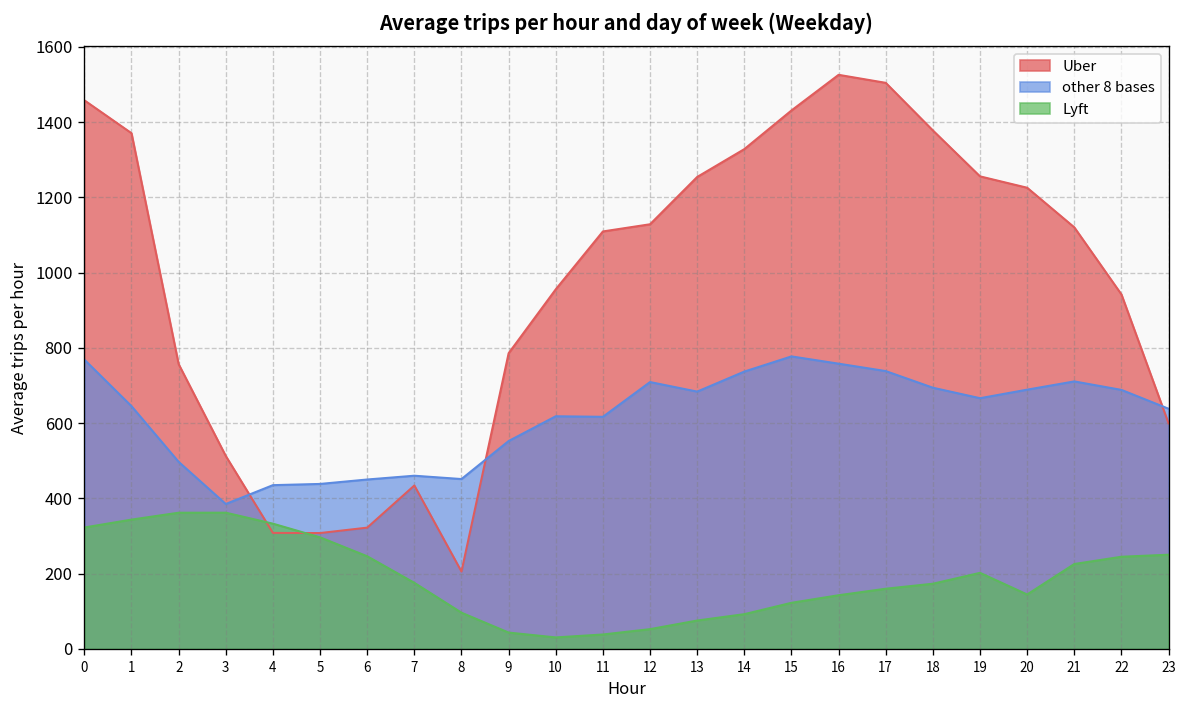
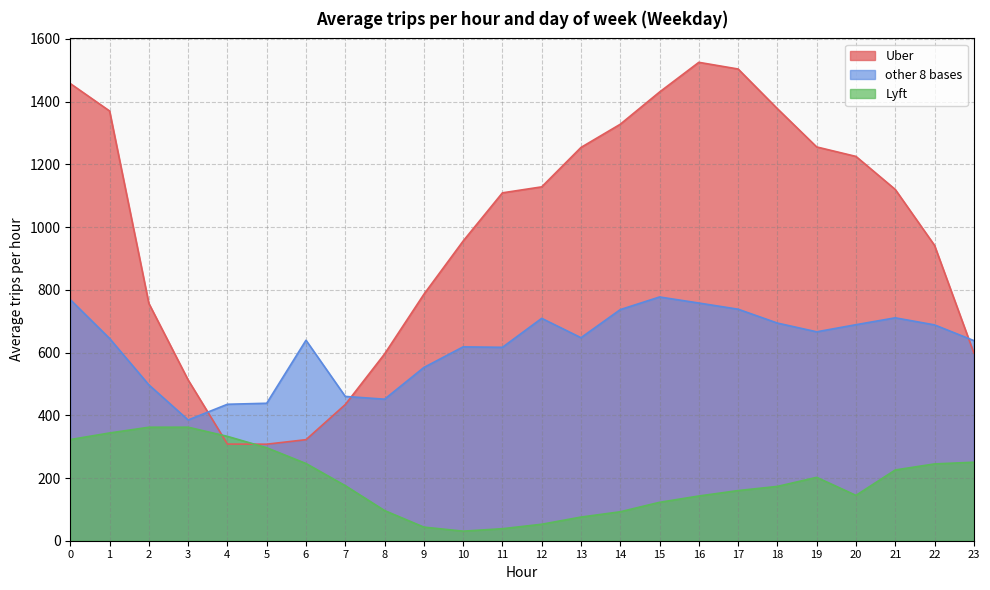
  {
    "Uber": {
      "0": 1460,
      "1": 1370,
      "2": 760,
      "3": 510,
      "4": 310,
      "5": 310,
      "6": 320,
      "7": 430,
-     "8": 210,
+     "8": 600,
      "9": 790,
      "10": 960,
      "11": 1110,
      "12": 1130,
      "13": 1250,
      "14": 1330,
      "15": 1430,
      "16": 1530,
      "17": 1500,
      "18": 1380,
      "19": 1260,
      "20": 1230,
      "21": 1120,
      "22": 940,
      "23": 600
    },
    "other 8 bases": {
      "0": 770,
      "1": 650,
      "2": 500,
      "3": 390,
      "4": 440,
      "5": 440,
-     "6": 450,
+     "6": 640,
      "7": 460,
      "8": 450,
      "9": 550,
      "10": 620,
      "11": 620,
      "12": 710,
-     "13": 680,
+     "13": 650,
      "14": 740,
      "15": 780,
      "16": 760,
      "17": 740,
      "18": 690,
      "19": 670,
      "20": 690,
      "21": 710,
      "22": 690,
      "23": 640
    },
    "Lyft": {
      "0": 320,
      "1": 340,
      "2": 360,
      "3": 360,
      "4": 330,
      "5": 300,
      "6": 250,
      "7": 180,
      "8": 100,
      "9": 40,
      "10": 30,
      "11": 40,
      "12": 50,
      "13": 80,
      "14": 90,
      "15": 120,
      "16": 140,
      "17": 160,
      "18": 170,
      "19": 200,
      "20": 140,
      "21": 230,
      "22": 240,
      "23": 250
    }
  }
